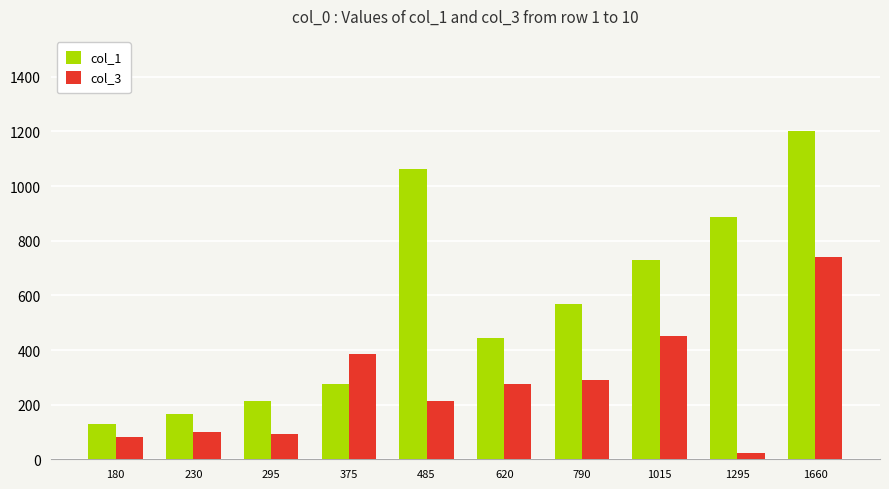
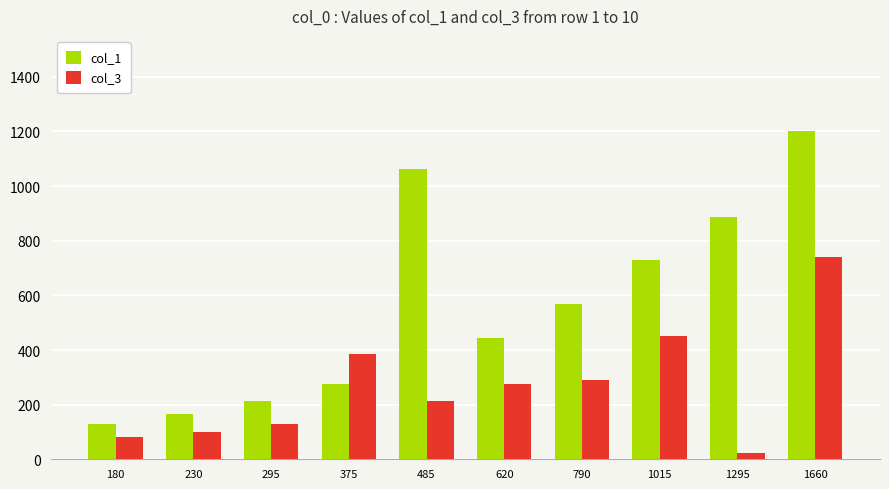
  {
    "col_1": {
      "180": 130,
      "230": 170,
      "295": 220,
      "375": 280,
      "485": 1060,
      "620": 450,
      "790": 570,
      "1015": 730,
      "1295": 890,
      "1660": 1200
    },
    "col_3": {
      "180": 80,
      "230": 100,
-     "295": 90,
+     "295": 130,
      "375": 390,
      "485": 220,
      "620": 280,
      "790": 290,
      "1015": 450,
      "1295": 20,
      "1660": 740
    }
  }
